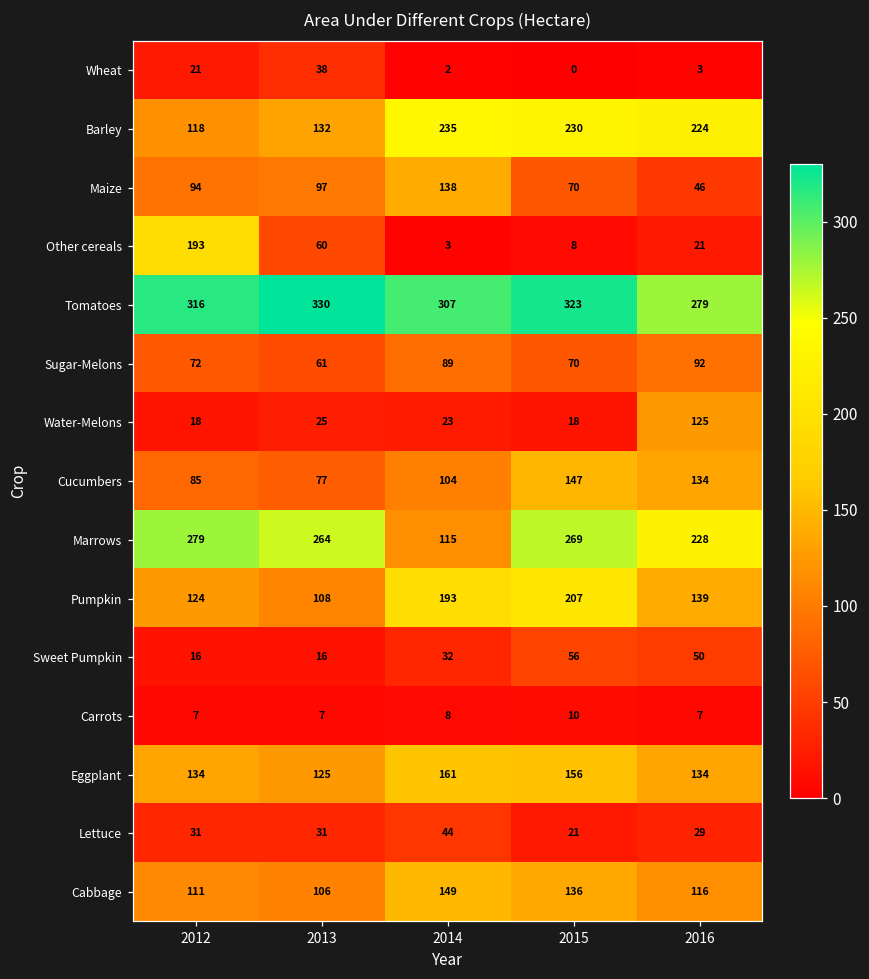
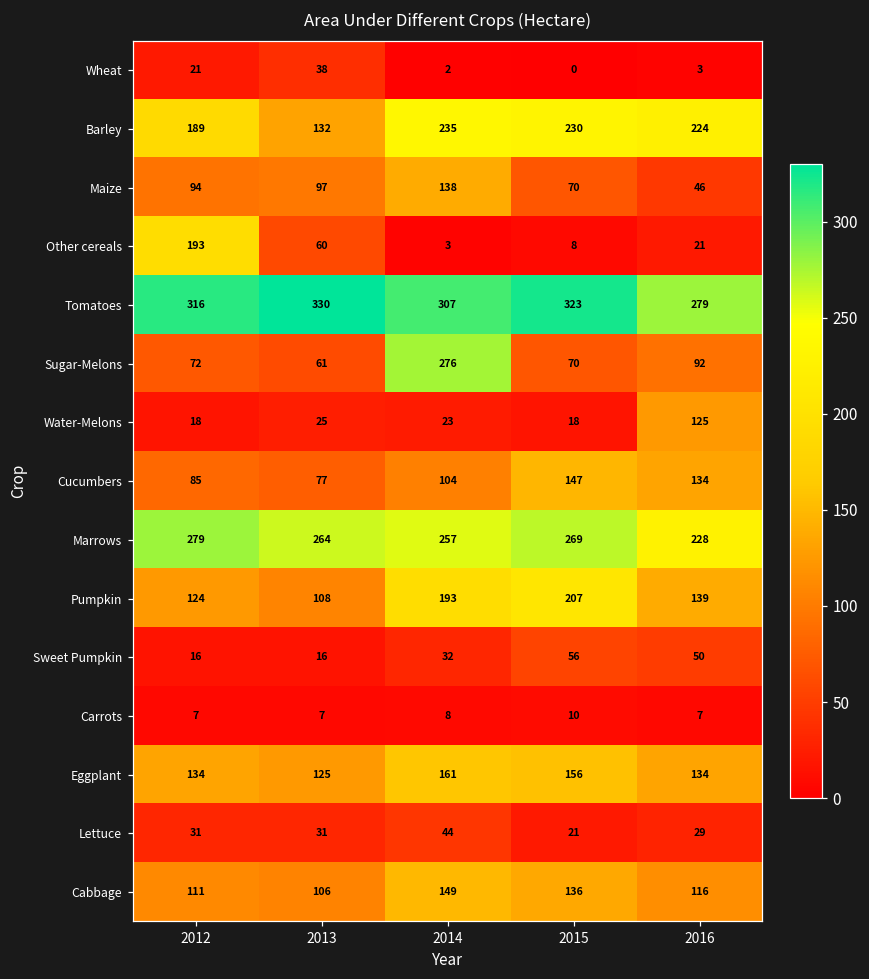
  {
    "Wheat": {
      "2012": 21,
      "2013": 38,
      "2014": 2,
      "2015": 0,
      "2016": 3
    },
    "Barley": {
-     "2012": 118,
+     "2012": 189,
      "2013": 132,
      "2014": 235,
      "2015": 230,
      "2016": 224
    },
    "Maize": {
      "2012": 94,
      "2013": 97,
      "2014": 138,
      "2015": 70,
      "2016": 46
    },
    "Other cereals": {
      "2012": 193,
      "2013": 60,
      "2014": 3,
      "2015": 8,
      "2016": 21
    },
    "Tomatoes": {
      "2012": 316,
      "2013": 330,
      "2014": 307,
      "2015": 323,
      "2016": 279
    },
    "Sugar-Melons": {
      "2012": 72,
      "2013": 61,
-     "2014": 89,
+     "2014": 276,
      "2015": 70,
      "2016": 92
    },
    "Water-Melons": {
      "2012": 18,
      "2013": 25,
      "2014": 23,
      "2015": 18,
      "2016": 125
    },
    "Cucumbers": {
      "2012": 85,
      "2013": 77,
      "2014": 104,
      "2015": 147,
      "2016": 134
    },
    "Marrows": {
      "2012": 279,
      "2013": 264,
-     "2014": 115,
+     "2014": 257,
      "2015": 269,
      "2016": 228
    },
    "Pumpkin": {
      "2012": 124,
      "2013": 108,
      "2014": 193,
      "2015": 207,
      "2016": 139
    },
    "Sweet Pumpkin": {
      "2012": 16,
      "2013": 16,
      "2014": 32,
      "2015": 56,
      "2016": 50
    },
    "Carrots": {
      "2012": 7,
      "2013": 7,
      "2014": 8,
      "2015": 10,
      "2016": 7
    },
    "Eggplant": {
      "2012": 134,
      "2013": 125,
      "2014": 161,
      "2015": 156,
      "2016": 134
    },
    "Lettuce": {
      "2012": 31,
      "2013": 31,
      "2014": 44,
      "2015": 21,
      "2016": 29
    },
    "Cabbage": {
      "2012": 111,
      "2013": 106,
      "2014": 149,
      "2015": 136,
      "2016": 116
    }
  }
